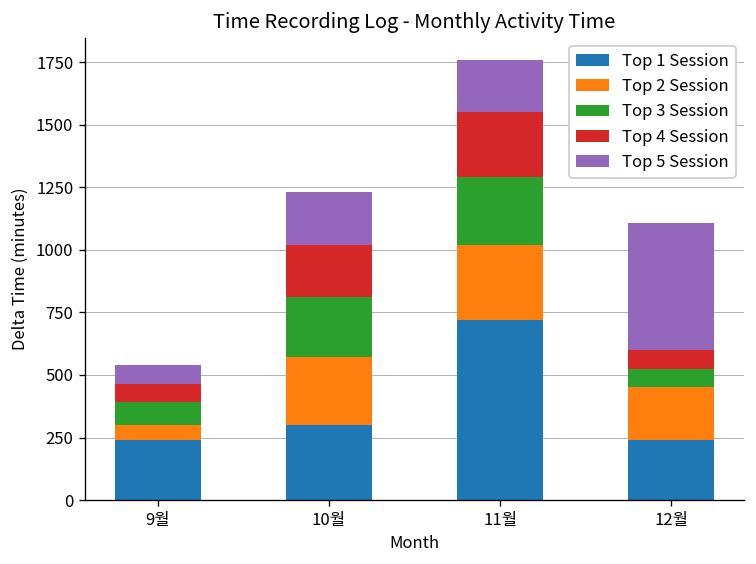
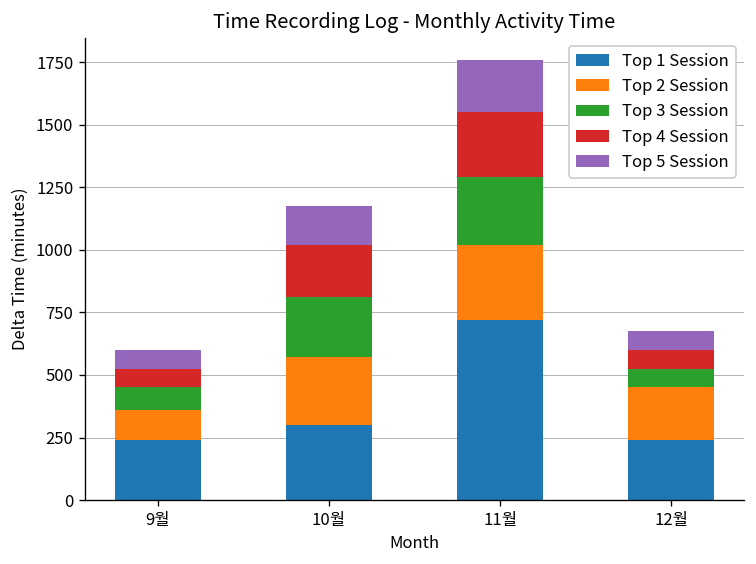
  {
    "Top 1 Session": {
      "9월": 240,
      "10월": 300,
      "11월": 720,
      "12월": 240
    },
    "Top 2 Session": {
-     "9월": 60,
+     "9월": 120,
      "10월": 270,
      "11월": 300,
      "12월": 210
    },
    "Top 3 Session": {
      "9월": 90,
      "10월": 240,
      "11월": 270,
      "12월": 80
    },
    "Top 4 Session": {
      "9월": 80,
      "10월": 210,
      "11월": 260,
      "12월": 80
    },
    "Top 5 Session": {
      "9월": 80,
-     "10월": 210,
+     "10월": 150,
      "11월": 210,
-     "12월": 510
+     "12월": 80
    }
  }
